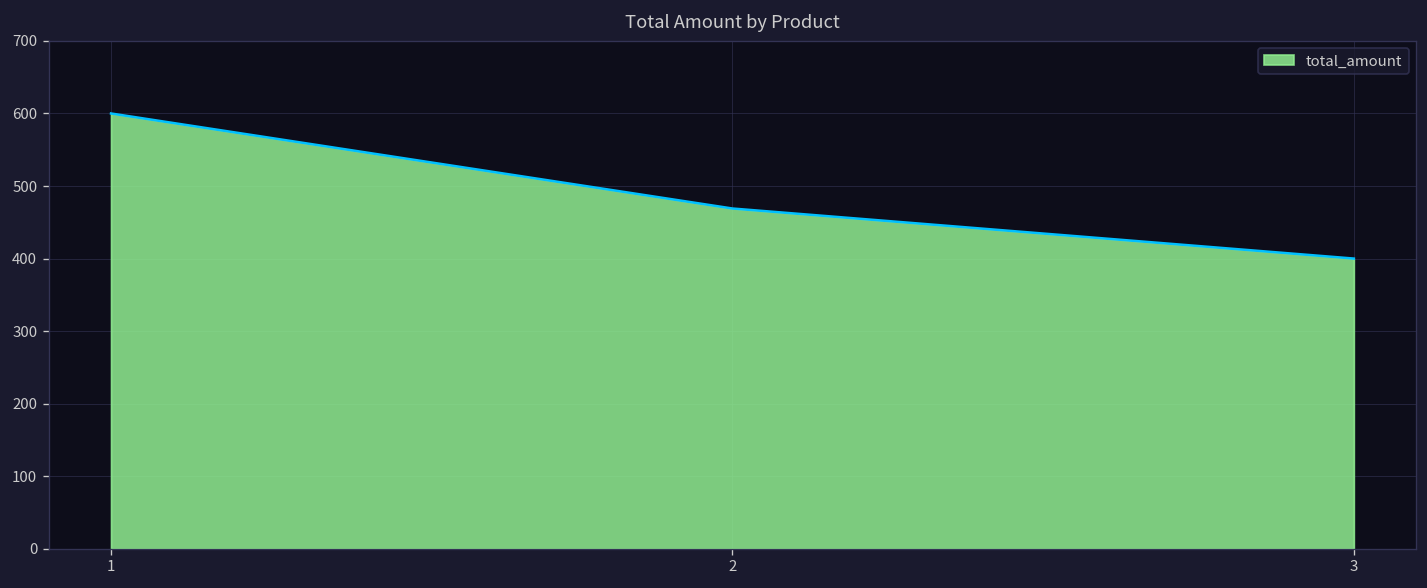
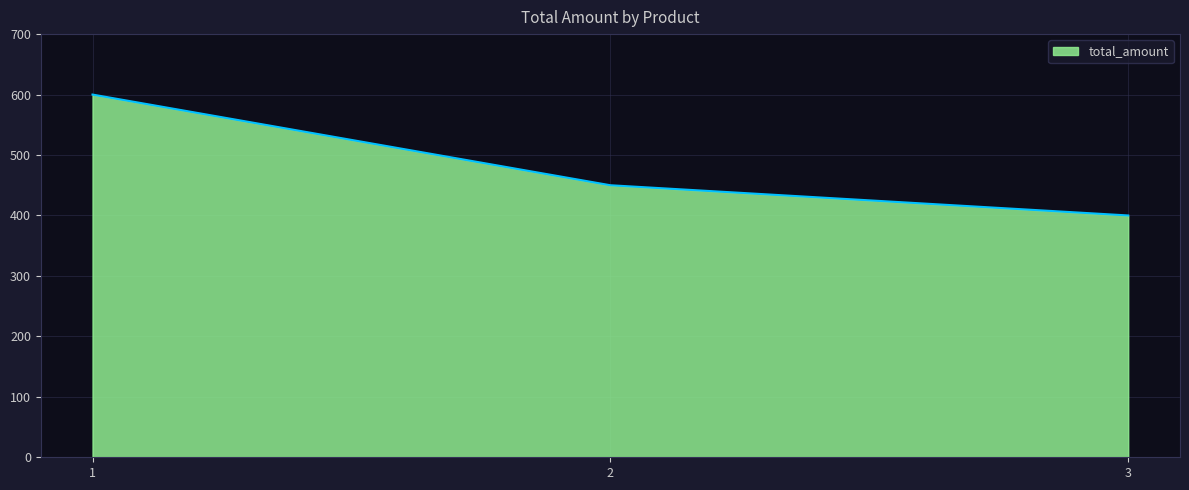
  {
    "1": 600,
-   "2": 470,
+   "2": 450,
    "3": 400
  }
